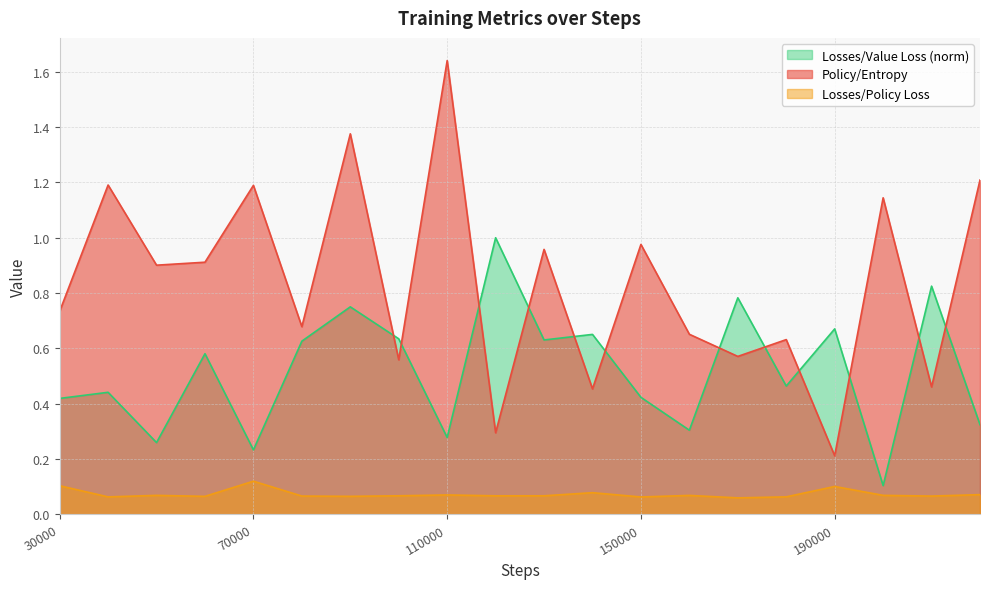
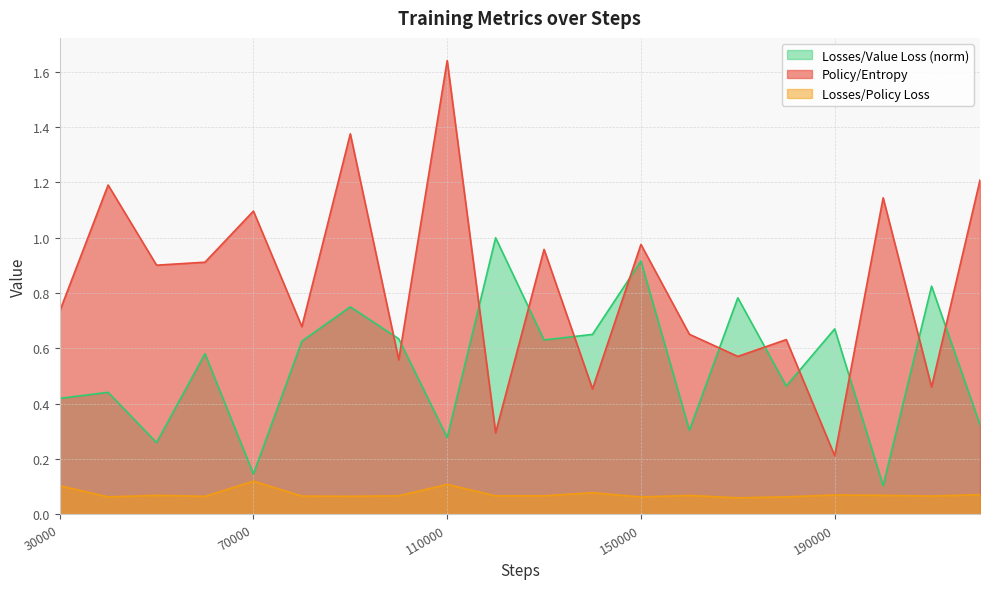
  {
    "Losses/Value Loss (norm)": {
      "30000": 0.42,
-     "70000": 0.23,
+     "70000": 0.15,
      "110000": 0.28,
-     "150000": 0.42,
+     "150000": 0.92,
      "190000": 0.67
    },
    "Policy/Entropy": {
      "30000": 0.73,
-     "70000": 1.19,
+     "70000": 1.10,
      "110000": 1.64,
      "150000": 0.98,
      "190000": 0.21
    },
    "Losses/Policy Loss": {
      "30000": 0.10,
      "70000": 0.12,
-     "110000": 0.07,
+     "110000": 0.11,
      "150000": 0.06,
-     "190000": 0.10
+     "190000": 0.07
    }
  }
